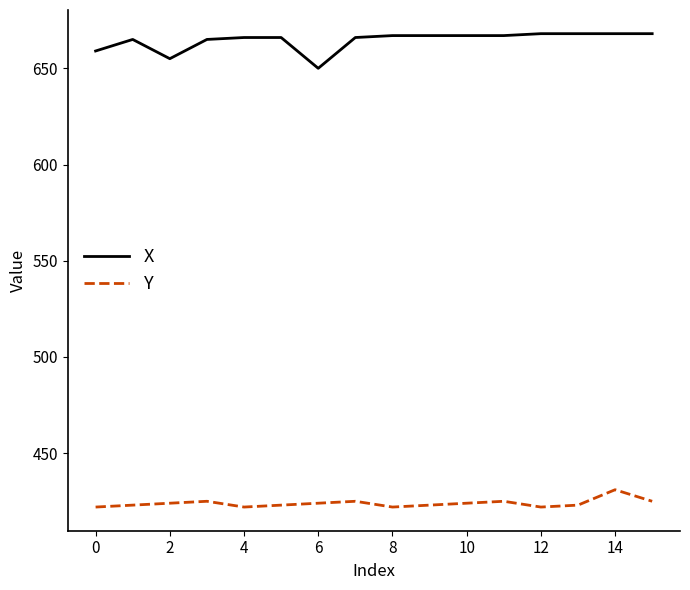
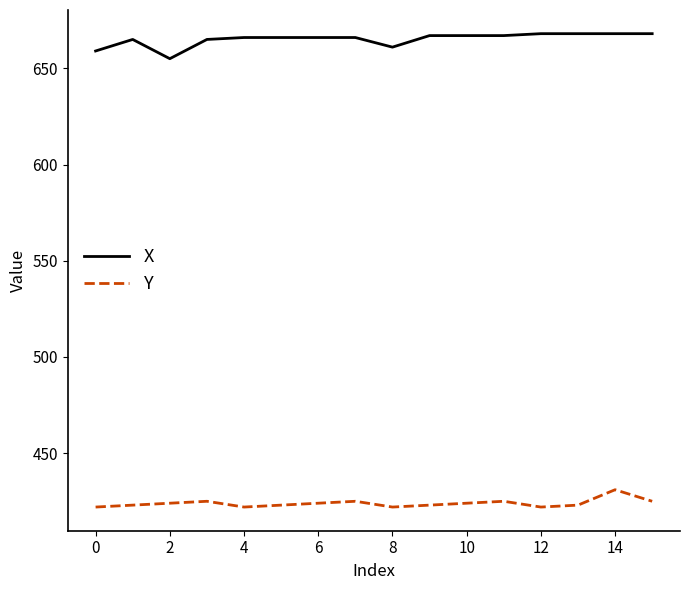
  {
    "X": {
      "0": 659,
      "2": 655,
      "4": 666,
-     "6": 650,
-     "8": 667,
+     "6": 666,
+     "8": 661,
      "10": 667,
      "12": 668,
      "14": 668
    },
    "Y": {
      "0": 422,
      "2": 424,
      "4": 422,
      "6": 424,
      "8": 422,
      "10": 424,
      "12": 422,
      "14": 431
    }
  }
